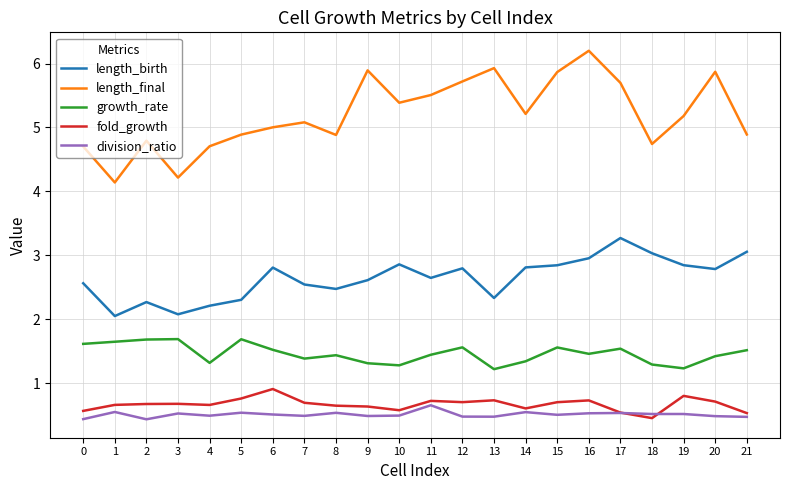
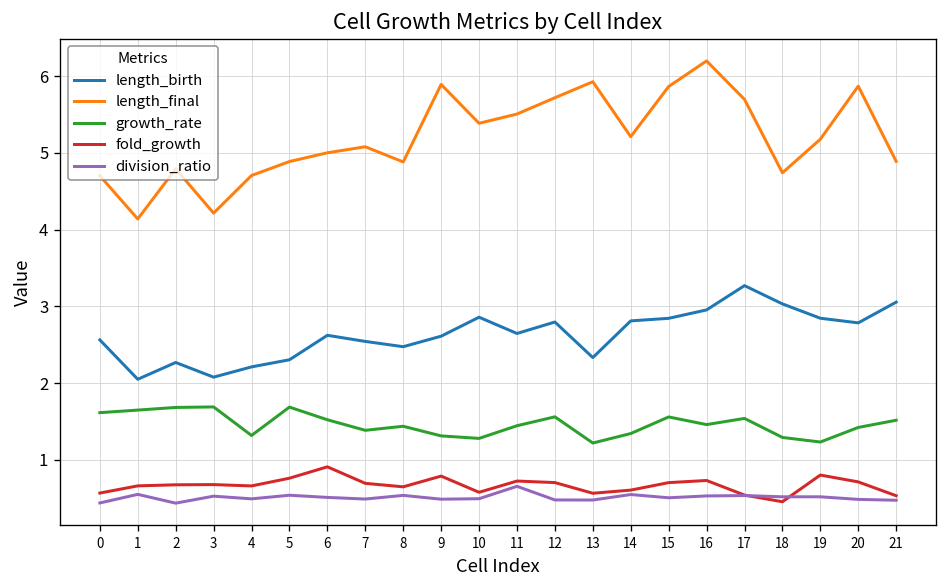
  {
    "length_birth": {
      "0": 2.6,
      "1": 2.0,
      "2": 2.3,
      "3": 2.1,
      "4": 2.2,
      "5": 2.3,
-     "6": 2.8,
+     "6": 2.6,
      "7": 2.5,
      "8": 2.5,
      "9": 2.6,
      "10": 2.9,
      "11": 2.6,
      "12": 2.8,
      "13": 2.3,
      "14": 2.8,
      "15": 2.8,
      "16": 3.0,
      "17": 3.3,
      "18": 3.0,
      "19": 2.8,
      "20": 2.8,
      "21": 3.1
    },
    "length_final": {
      "1": 4.1,
      "3": 4.2,
      "4": 4.7,
      "5": 4.9,
      "6": 5.0,
      "7": 5.1,
      "8": 4.9,
      "9": 5.9,
      "10": 5.4,
      "11": 5.5,
      "12": 5.7,
      "13": 5.9,
      "14": 5.2,
      "15": 5.9,
      "16": 6.2,
      "17": 5.7,
      "18": 4.7,
      "19": 5.2,
      "20": 5.9,
      "21": 4.9
    },
    "growth_rate": {
      "0": 1.6,
      "1": 1.6,
      "2": 1.7,
      "3": 1.7,
      "4": 1.3,
      "5": 1.7,
      "6": 1.5,
      "7": 1.4,
      "8": 1.4,
      "9": 1.3,
      "10": 1.3,
      "11": 1.4,
      "12": 1.6,
      "13": 1.2,
      "14": 1.3,
      "15": 1.6,
      "16": 1.5,
      "17": 1.5,
      "18": 1.3,
      "19": 1.2,
      "20": 1.4,
      "21": 1.5
    },
    "fold_growth": {
      "0": 0.6,
      "1": 0.7,
      "2": 0.7,
      "3": 0.7,
      "4": 0.7,
      "5": 0.8,
      "6": 0.9,
      "7": 0.7,
      "8": 0.6,
-     "9": 0.6,
+     "9": 0.8,
      "10": 0.6,
      "11": 0.7,
      "12": 0.7,
-     "13": 0.7,
+     "13": 0.6,
      "14": 0.6,
      "15": 0.7,
      "16": 0.7,
      "18": 0.5,
      "19": 0.8,
      "20": 0.7,
      "21": 0.5
    },
    "division_ratio": {
      "0": 0.4,
      "1": 0.5,
      "2": 0.4,
      "3": 0.5,
      "4": 0.5,
      "5": 0.5,
      "6": 0.5,
      "7": 0.5,
      "8": 0.5,
      "9": 0.5,
      "10": 0.5,
      "11": 0.7,
      "12": 0.5,
      "13": 0.5,
      "14": 0.5,
      "15": 0.5,
      "16": 0.5,
      "18": 0.5,
      "19": 0.5,
      "20": 0.5,
      "21": 0.5
    }
  }
